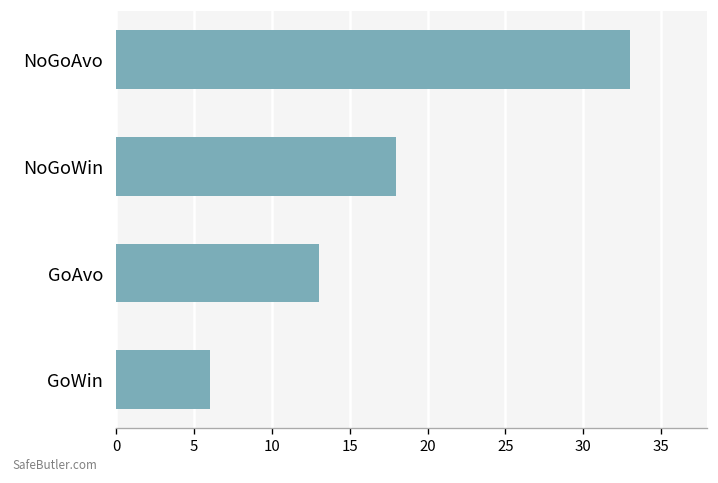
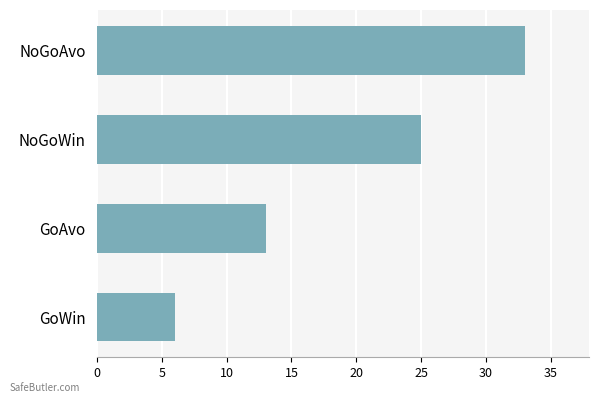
  {
    "NoGoAvo": 33,
-   "NoGoWin": 18,
+   "NoGoWin": 25,
    "GoAvo": 13,
    "GoWin": 6
  }
